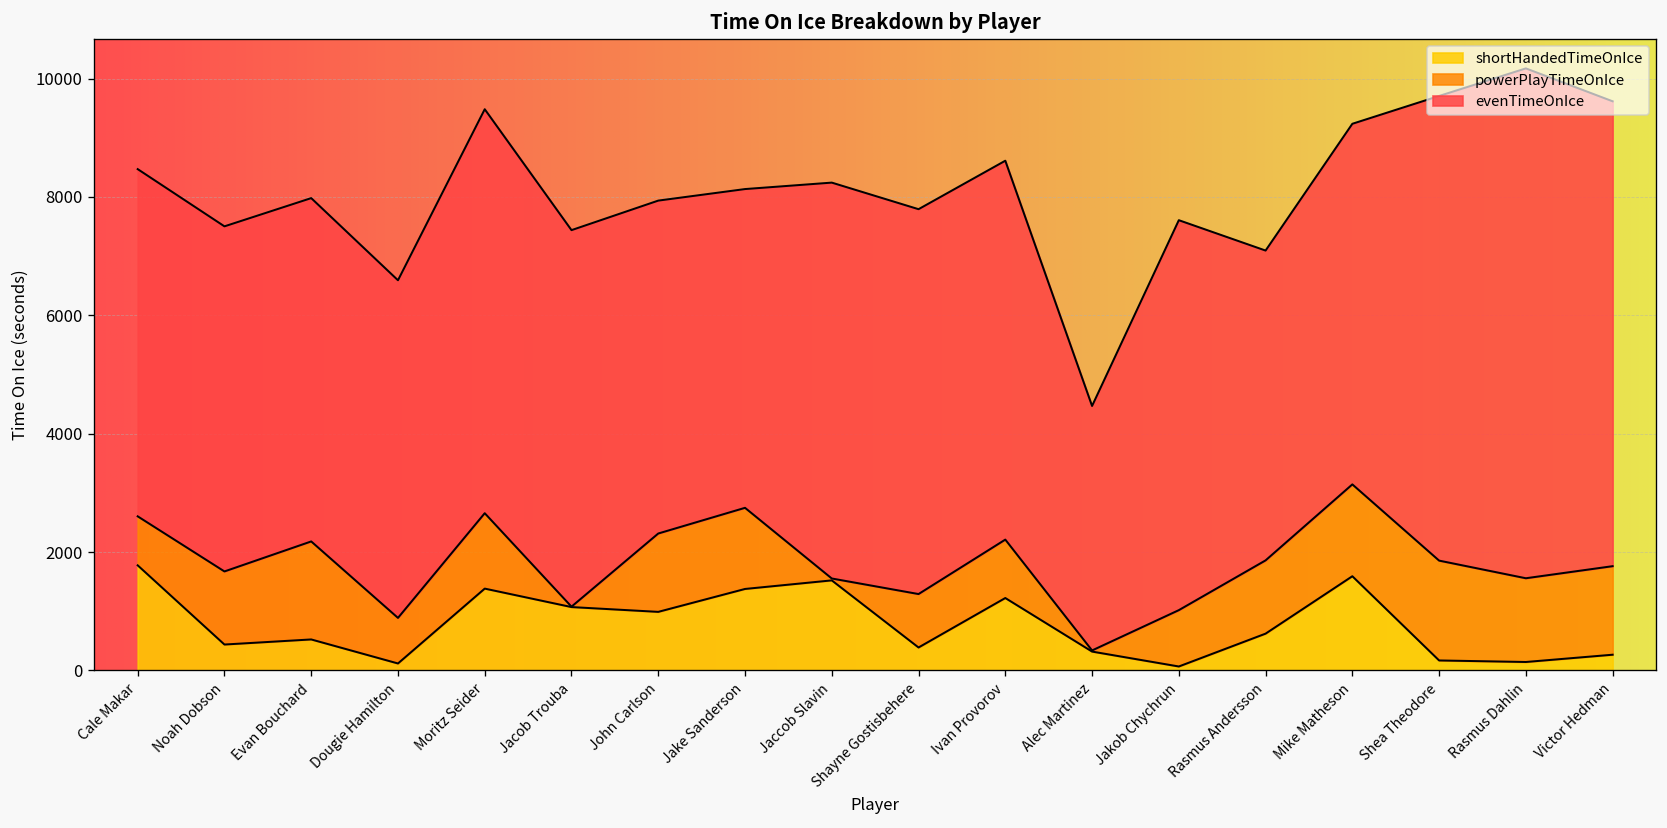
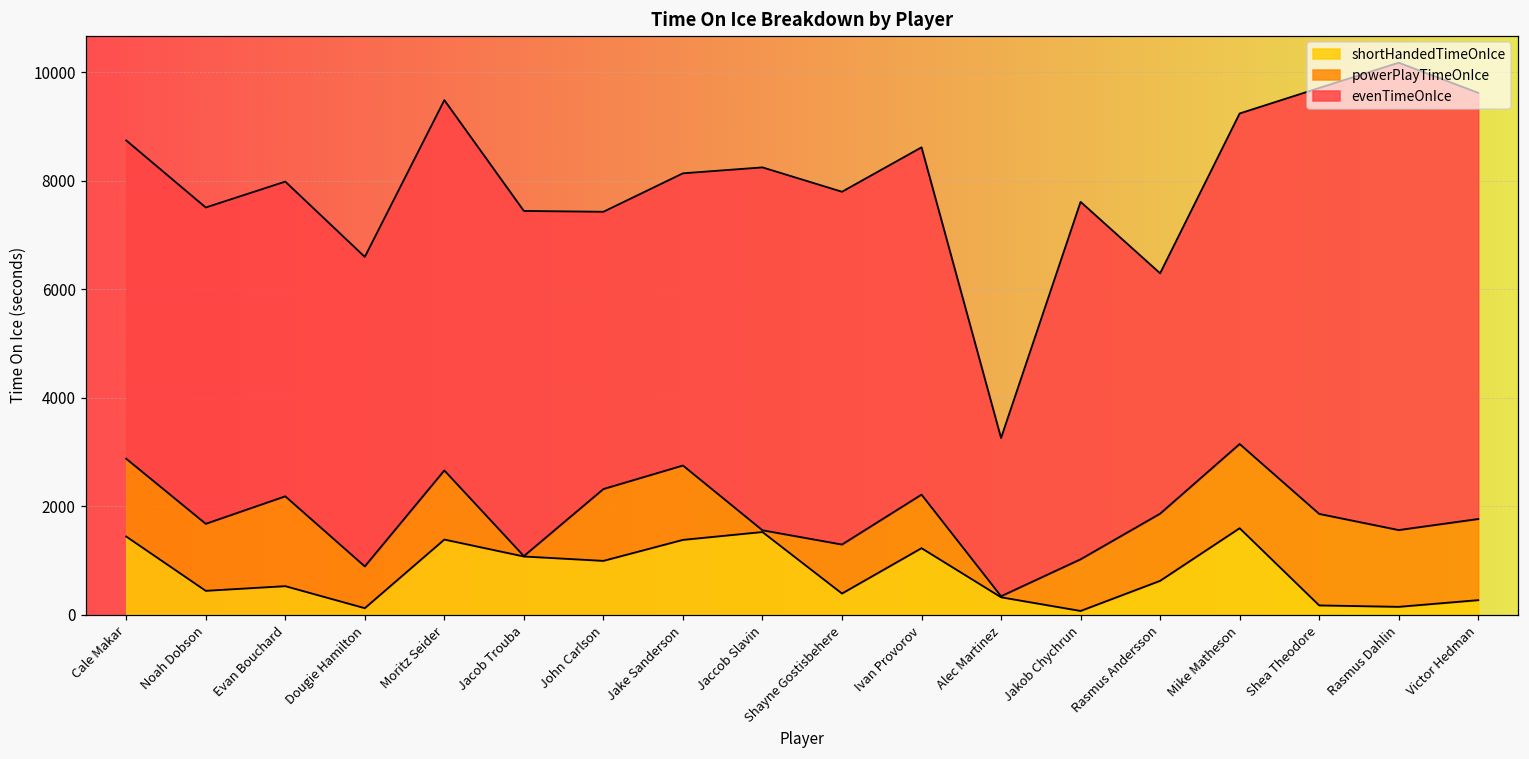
  {
    "shortHandedTimeOnIce": {
-     "Cale Makar": 1800,
+     "Cale Makar": 1400,
      "Noah Dobson": 400,
      "Evan Bouchard": 500,
      "Dougie Hamilton": 100,
      "Moritz Seider": 1400,
      "John Carlson": 1000,
      "Jake Sanderson": 1400,
      "Shayne Gostisbehere": 400,
      "Ivan Provorov": 1200,
      "Jakob Chychrun": 100,
      "Rasmus Andersson": 600,
      "Mike Matheson": 1600,
      "Shea Theodore": 200,
      "Rasmus Dahlin": 100,
      "Victor Hedman": 300
    },
    "powerPlayTimeOnIce": {
-     "Cale Makar": 800,
+     "Cale Makar": 1400,
      "Noah Dobson": 1200,
      "Evan Bouchard": 1700,
      "Dougie Hamilton": 800,
      "Moritz Seider": 1300,
      "John Carlson": 1300,
      "Jake Sanderson": 1400,
      "Shayne Gostisbehere": 900,
      "Ivan Provorov": 1000,
      "Jakob Chychrun": 1000,
      "Rasmus Andersson": 1200,
      "Mike Matheson": 1600,
      "Shea Theodore": 1700,
      "Rasmus Dahlin": 1400,
      "Victor Hedman": 1500
    },
    "evenTimeOnIce": {
      "Cale Makar": 5900,
      "Noah Dobson": 5800,
      "Evan Bouchard": 5800,
      "Dougie Hamilton": 5700,
      "Moritz Seider": 6800,
      "Jacob Trouba": 6400,
-     "John Carlson": 5600,
+     "John Carlson": 5100,
      "Jake Sanderson": 5400,
      "Jaccob Slavin": 6700,
      "Shayne Gostisbehere": 6500,
      "Ivan Provorov": 6400,
-     "Alec Martinez": 4100,
+     "Alec Martinez": 2900,
      "Jakob Chychrun": 6600,
-     "Rasmus Andersson": 5200,
+     "Rasmus Andersson": 4400,
      "Mike Matheson": 6100
    }
  }
